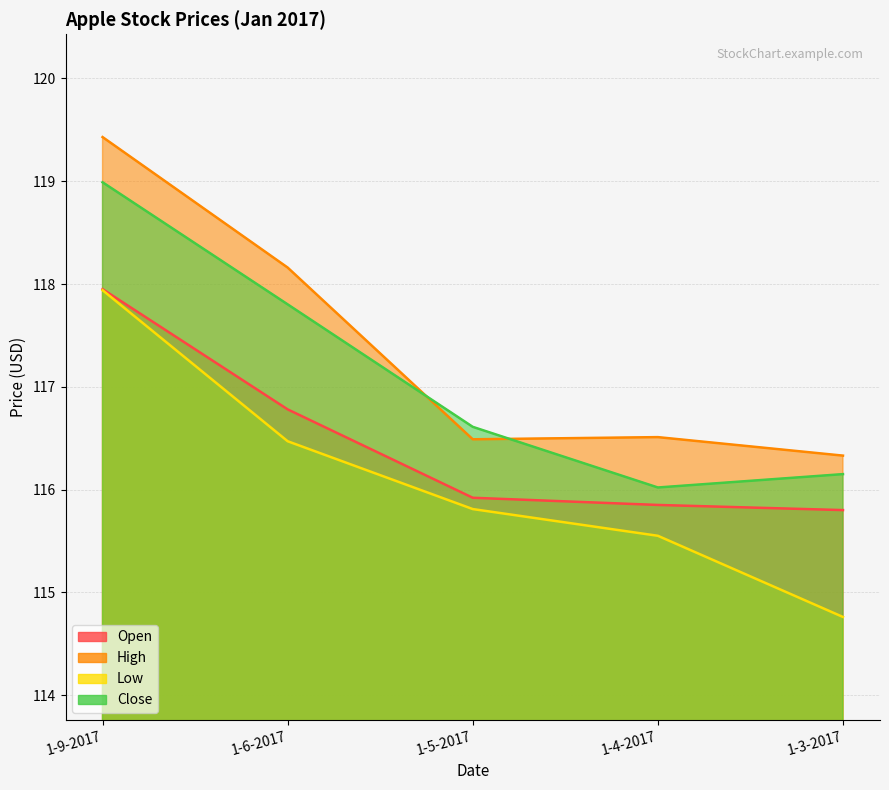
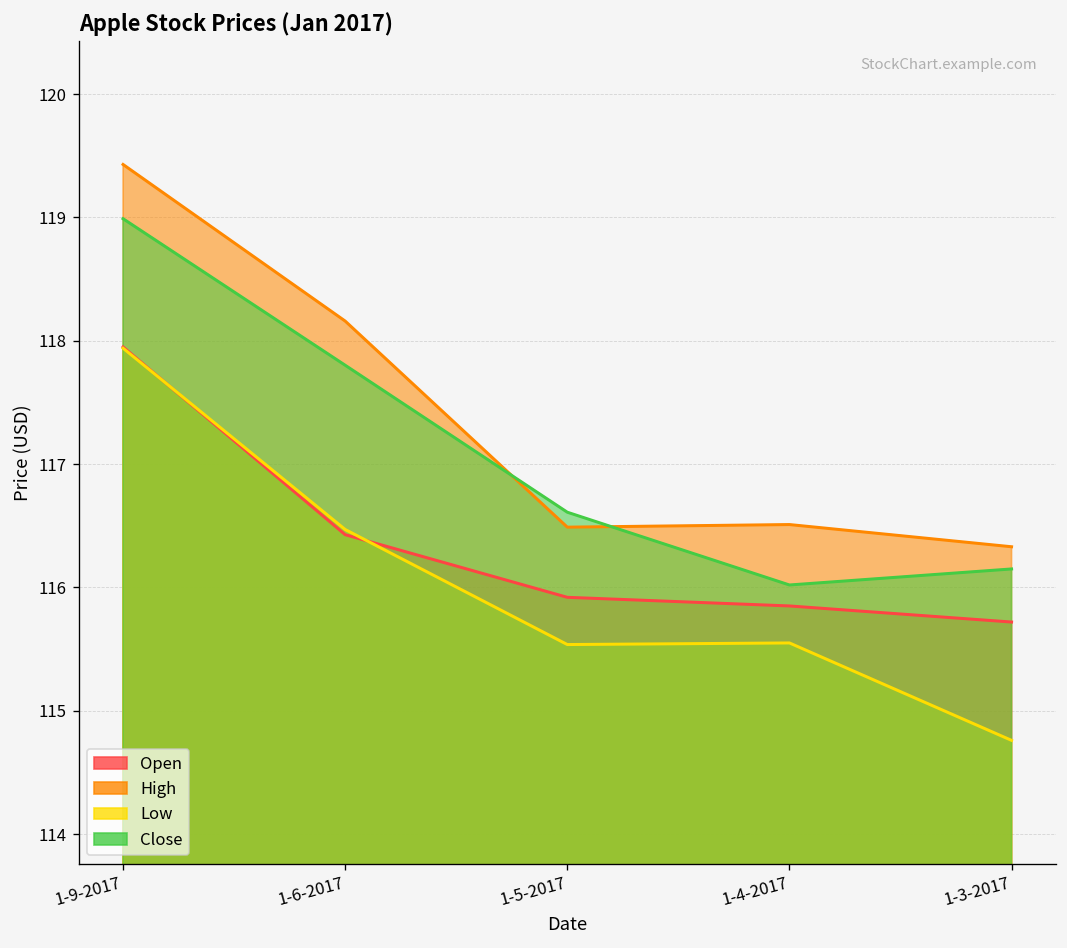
  {
    "Open": {
-     "1-6-2017": 116.78,
+     "1-6-2017": 116.43,
      "1-5-2017": 115.92,
      "1-4-2017": 115.85,
-     "1-3-2017": 115.80
+     "1-3-2017": 115.72
    },
    "High": {
      "1-9-2017": 119.43,
      "1-6-2017": 118.16,
      "1-5-2017": 116.49,
      "1-4-2017": 116.51,
      "1-3-2017": 116.33
    },
    "Low": {
      "1-6-2017": 116.47,
-     "1-5-2017": 115.81,
+     "1-5-2017": 115.54,
      "1-4-2017": 115.55,
      "1-3-2017": 114.76
    },
    "Close": {
      "1-9-2017": 118.99,
      "1-6-2017": 117.80,
      "1-5-2017": 116.61,
      "1-4-2017": 116.02,
      "1-3-2017": 116.15
    }
  }
